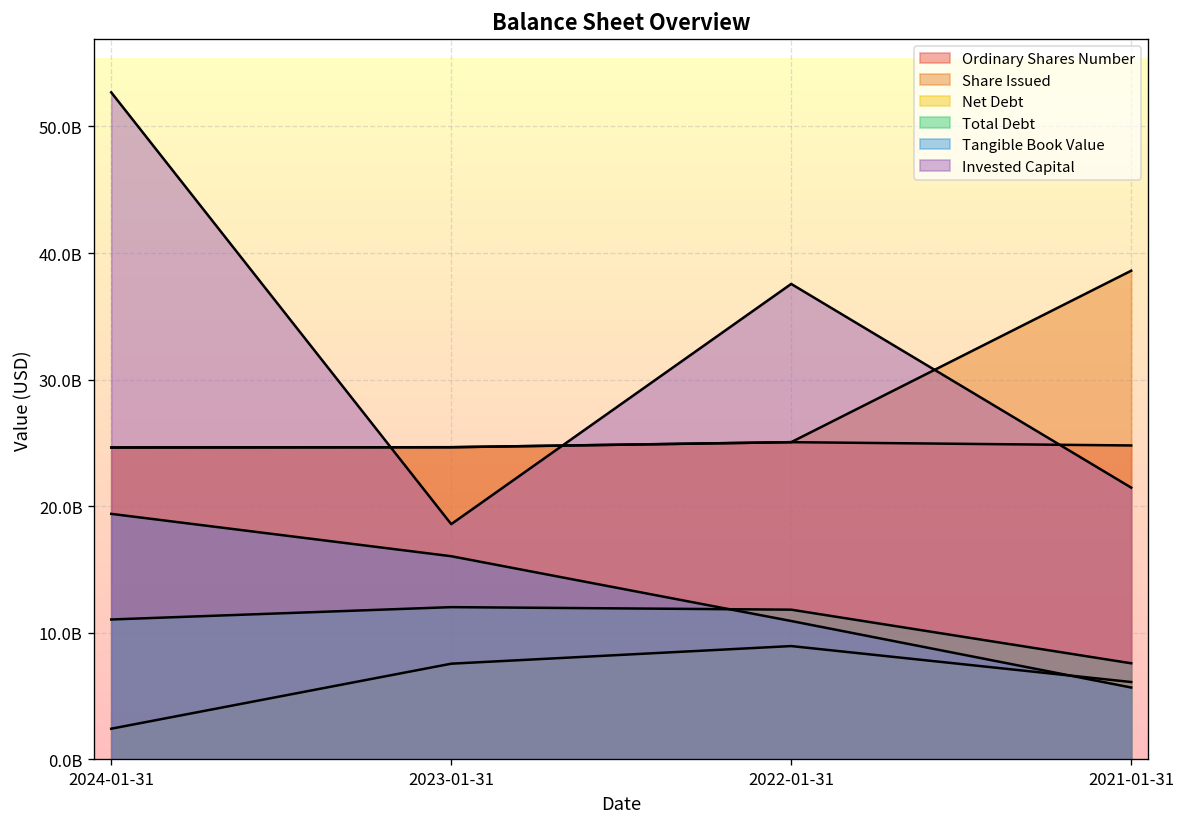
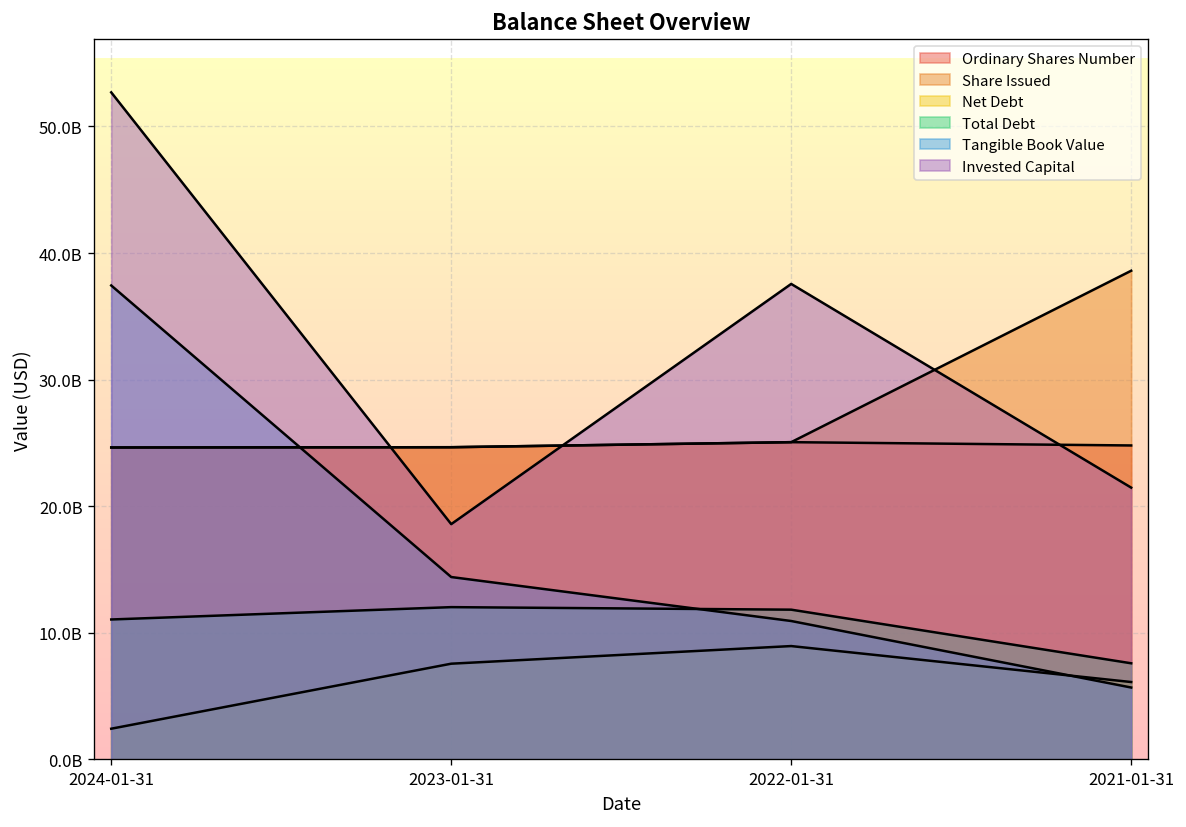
  {
    "Total Debt": {
      "2024-01-31": 11100000000,
      "2023-01-31": 12000000000,
      "2022-01-31": 11800000000,
      "2021-01-31": 7600000000
    },
    "Tangible Book Value": {
-     "2024-01-31": 19400000000,
-     "2023-01-31": 16100000000,
+     "2024-01-31": 37400000000,
+     "2023-01-31": 14400000000,
      "2022-01-31": 10900000000,
      "2021-01-31": 5700000000
    },
    "Invested Capital": {
      "2024-01-31": 52700000000,
      "2023-01-31": 18600000000,
      "2022-01-31": 37600000000,
      "2021-01-31": 21500000000
    }
  }
